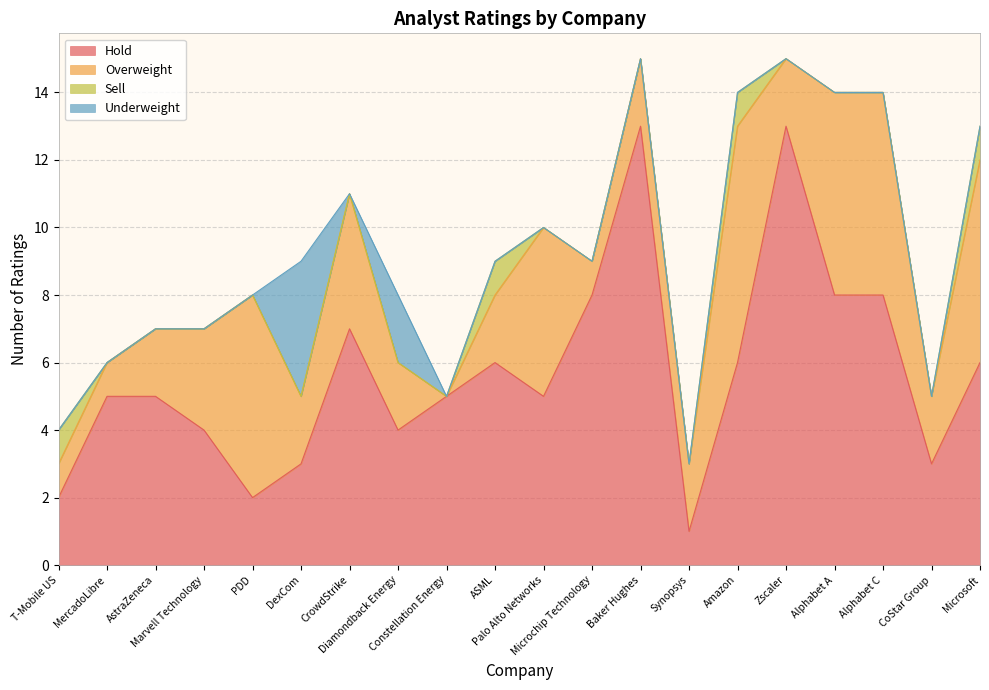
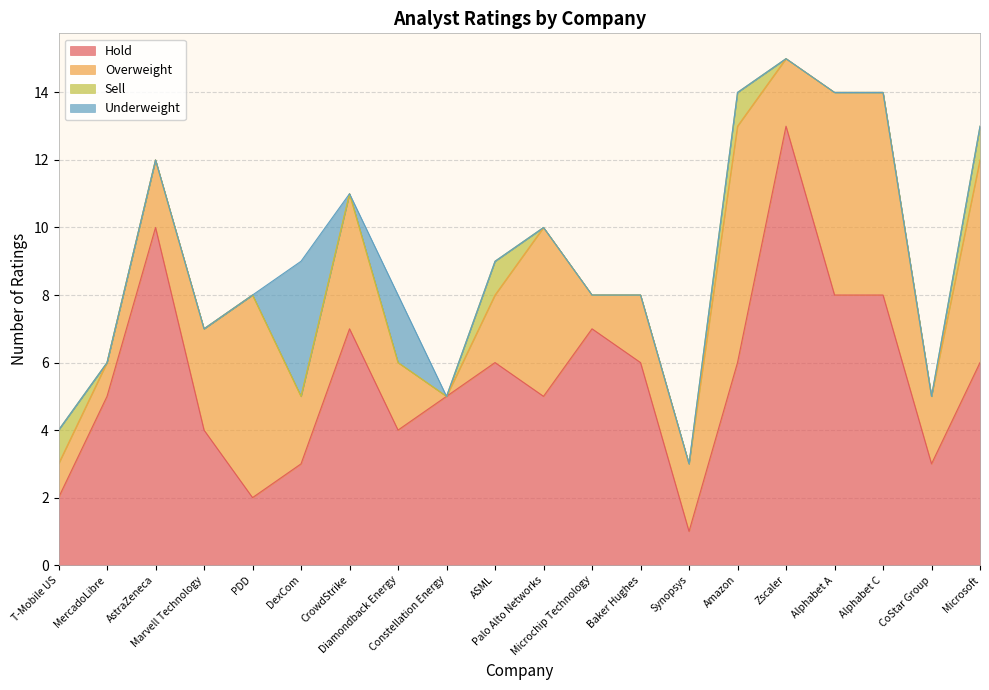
  {
    "Hold": {
      "T-Mobile US": 2,
      "MercadoLibre": 5,
-     "AstraZeneca": 5,
+     "AstraZeneca": 10,
      "Marvell Technology": 4,
      "PDD": 2,
      "DexCom": 3,
      "CrowdStrike": 7,
      "Diamondback Energy": 4,
      "ASML": 6,
      "Palo Alto Networks": 5,
-     "Microchip Technology": 8,
-     "Baker Hughes": 13,
+     "Microchip Technology": 7,
+     "Baker Hughes": 6,
      "Synopsys": 1,
      "Amazon": 6,
      "Zscaler": 13,
      "Alphabet A": 8,
      "Alphabet C": 8,
      "CoStar Group": 3,
      "Microsoft": 6
    },
    "Underweight": {
      "DexCom": 4,
      "Diamondback Energy": 2
    }
  }
